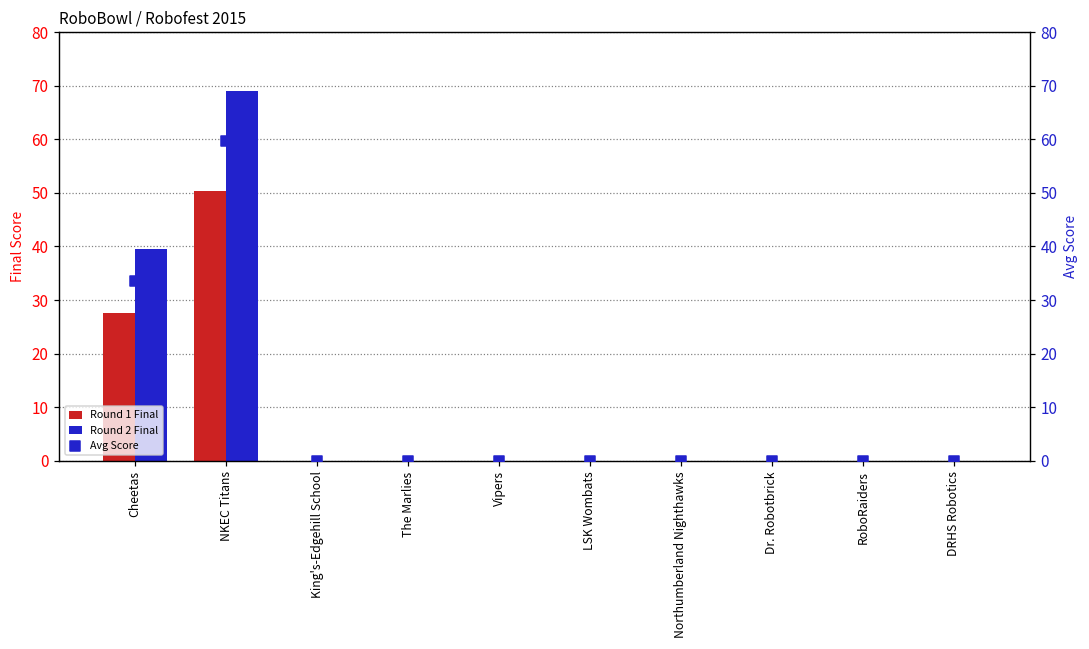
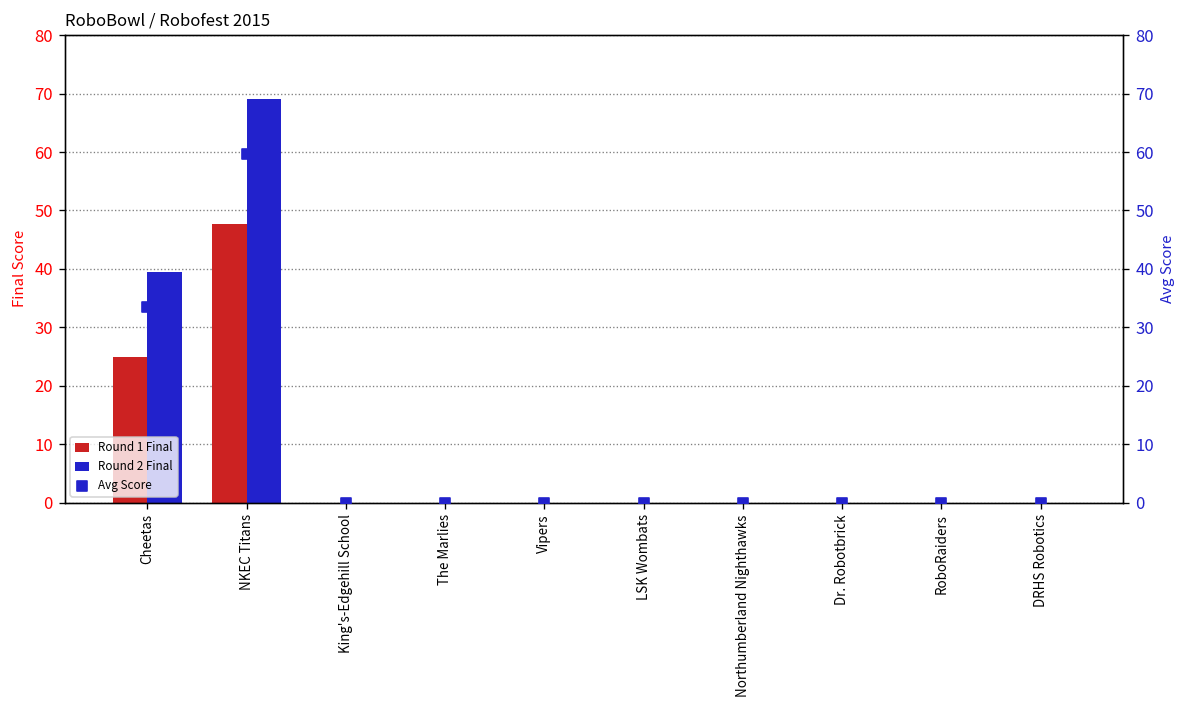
  {
    "Round 1 Final": {
-     "Cheetas": 28,
-     "NKEC Titans": 50,
+     "Cheetas": 25,
+     "NKEC Titans": 48,
      "King's-Edgehill School": 0,
      "The Marlies": 0,
      "Vipers": 0,
      "LSK Wombats": 0,
      "Northumberland Nighthawks": 0,
      "Dr. Robotbrick": 0,
      "RoboRaiders": 0,
      "DRHS Robotics": 0
    }
  }
